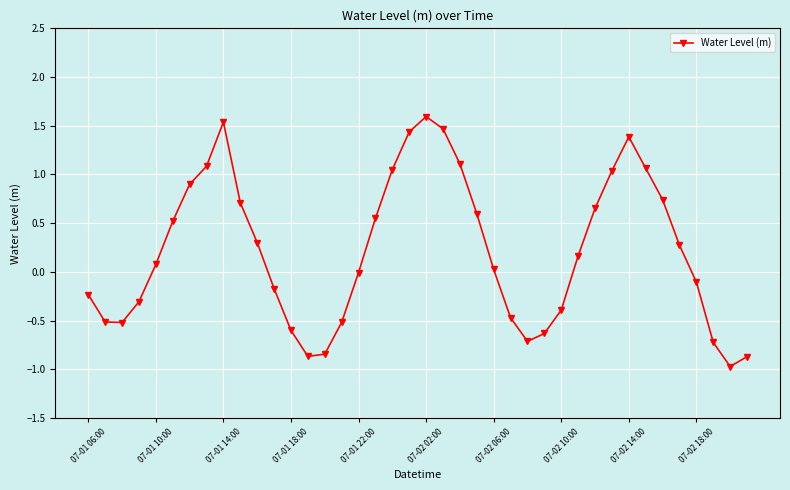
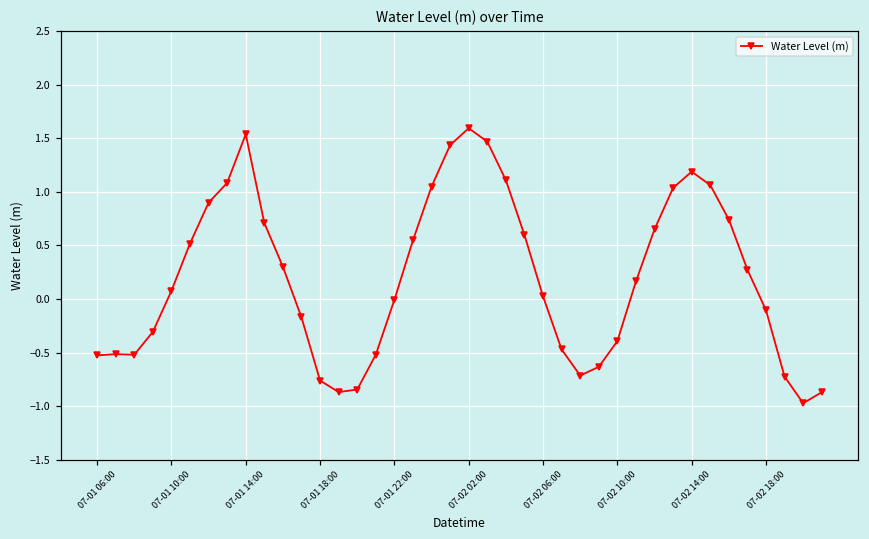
  {
-   "07-01 06:00": -0.2,
+   "07-01 06:00": -0.5,
    "07-01 10:00": 0.1,
    "07-01 14:00": 1.5,
-   "07-01 18:00": -0.6,
+   "07-01 18:00": -0.8,
    "07-01 22:00": 0.0,
    "07-02 02:00": 1.6,
    "07-02 06:00": 0.0,
    "07-02 10:00": -0.4,
-   "07-02 14:00": 1.4,
+   "07-02 14:00": 1.2,
    "07-02 18:00": -0.1
  }
